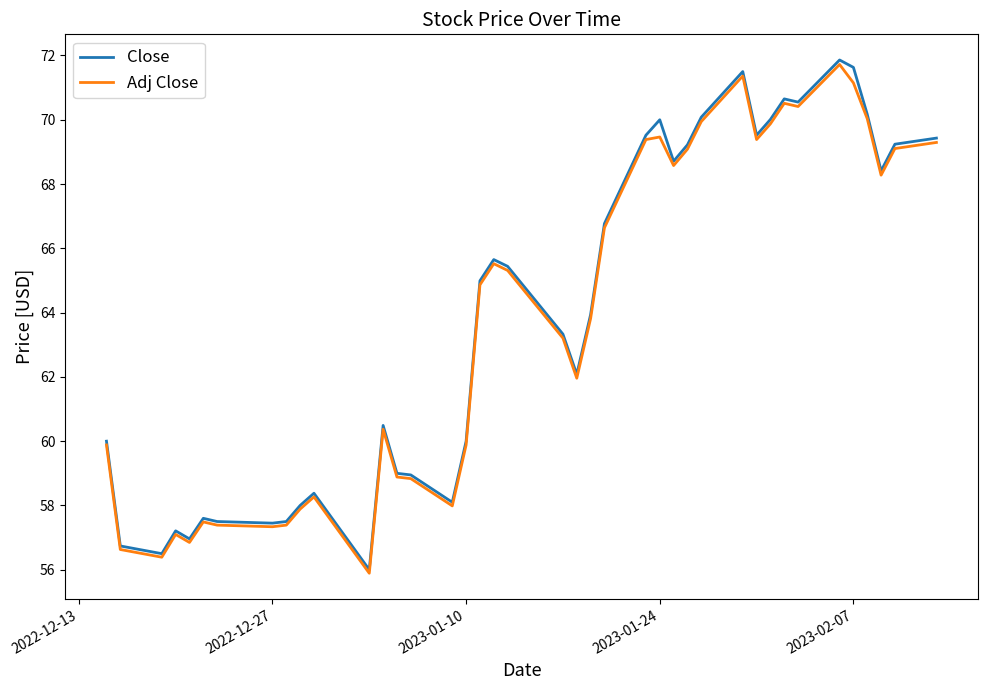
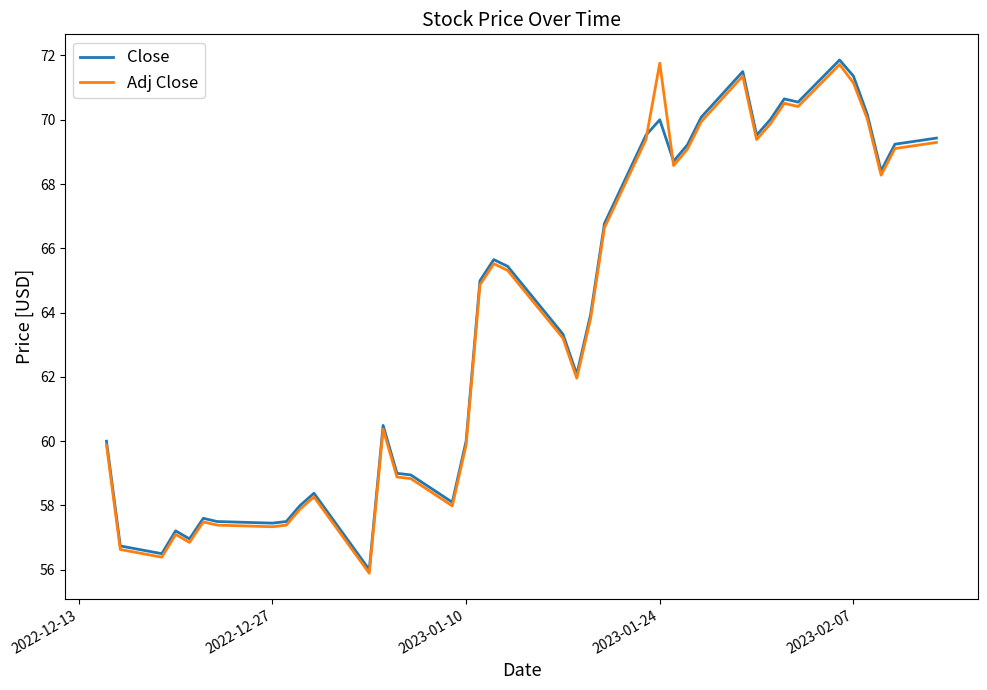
  {
    "Close": {
      "2022-12-27": 57.5,
      "2023-01-10": 60.0,
      "2023-01-24": 70.0,
-     "2023-02-07": 71.6
+     "2023-02-07": 71.4
    },
    "Adj Close": {
      "2022-12-27": 57.3,
      "2023-01-10": 59.9,
-     "2023-01-24": 69.5,
+     "2023-01-24": 71.8,
      "2023-02-07": 71.1
    }
  }
